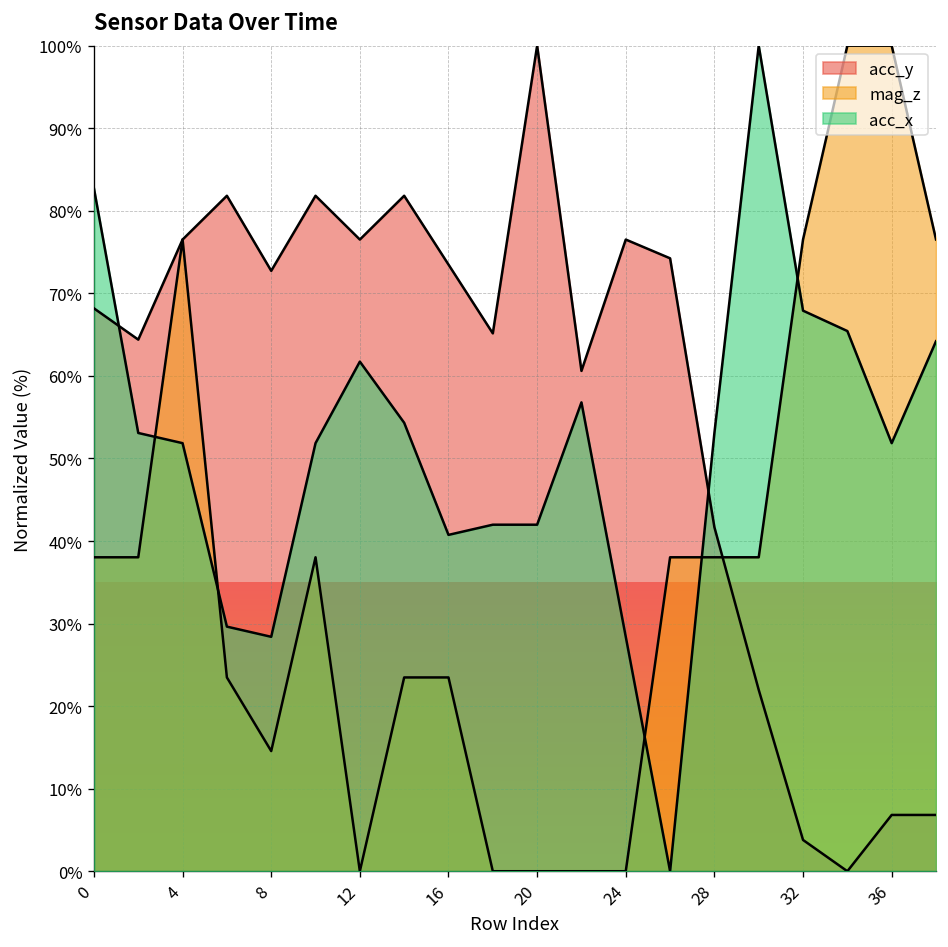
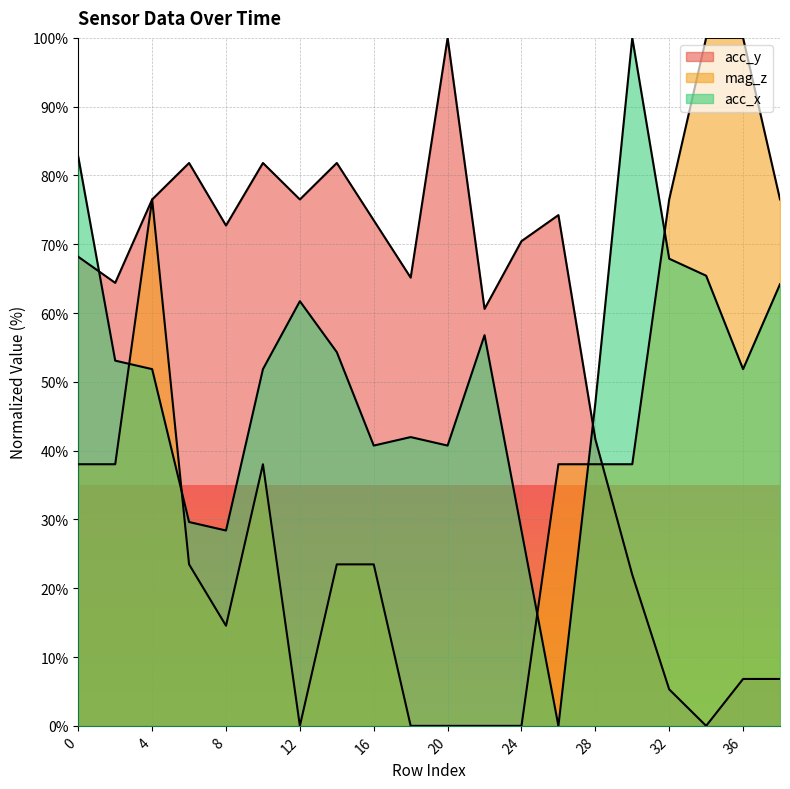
  {
    "acc_y": {
      "0": "68%",
      "8": "73%",
      "12": "77%",
      "16": "73%",
      "20": "100%",
-     "24": "77%",
+     "24": "70%",
      "28": "42%",
-     "32": "4%",
+     "32": "5%",
      "36": "7%"
    },
    "mag_z": {
      "0": "38%",
      "8": "15%",
      "12": "0%",
      "16": "23%",
      "20": "0%",
      "24": "0%",
      "28": "38%",
      "32": "77%",
      "36": "100%"
    },
    "acc_x": {
      "0": "83%",
      "4": "52%",
      "8": "28%",
      "12": "62%",
      "16": "41%",
-     "20": "42%",
+     "20": "41%",
      "24": "28%",
-     "28": "53%",
+     "28": "47%",
      "32": "68%",
      "36": "52%"
    }
  }
